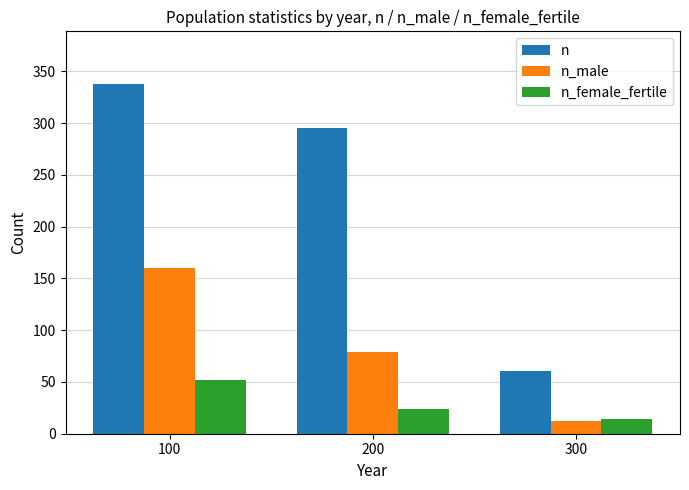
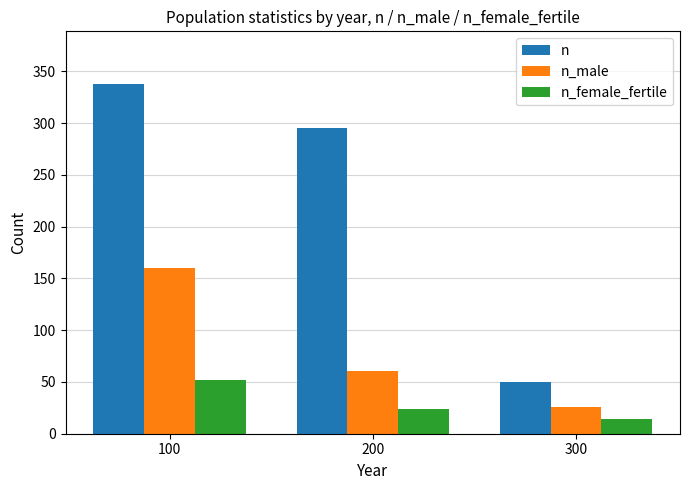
  {
    "n": {
      "100": 338,
      "200": 295,
-     "300": 61
+     "300": 50
    },
    "n_male": {
      "100": 160,
-     "200": 79,
-     "300": 12
+     "200": 61,
+     "300": 26
    },
    "n_female_fertile": {
      "100": 52,
      "200": 24,
      "300": 14
    }
  }
